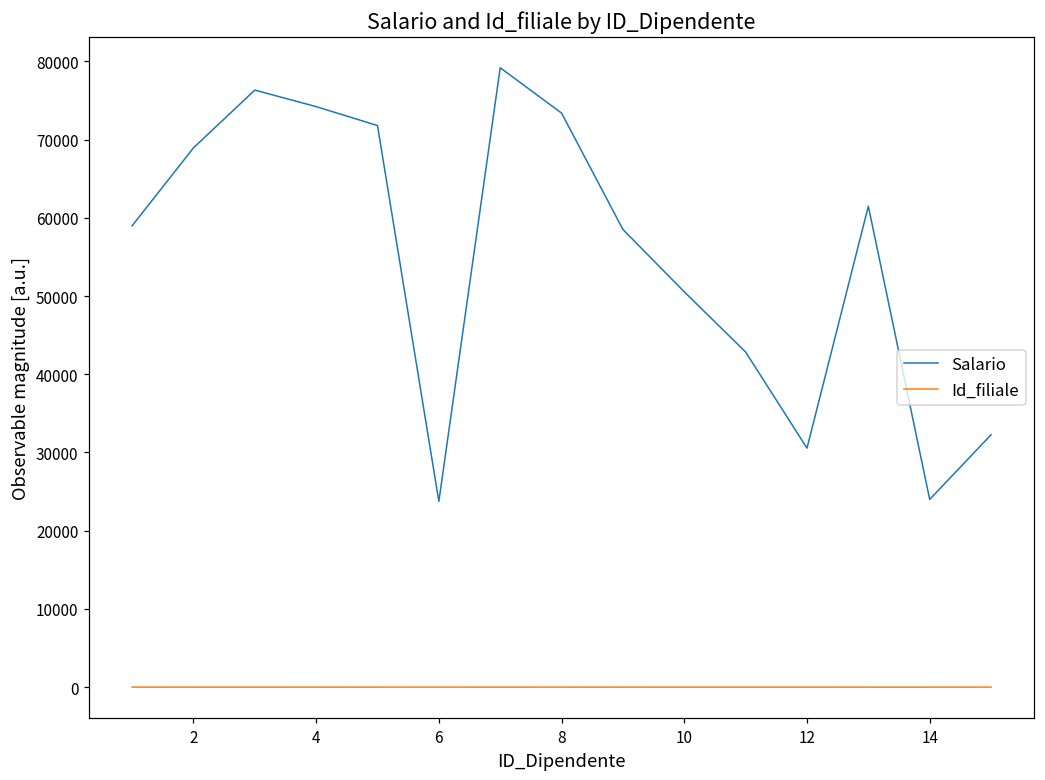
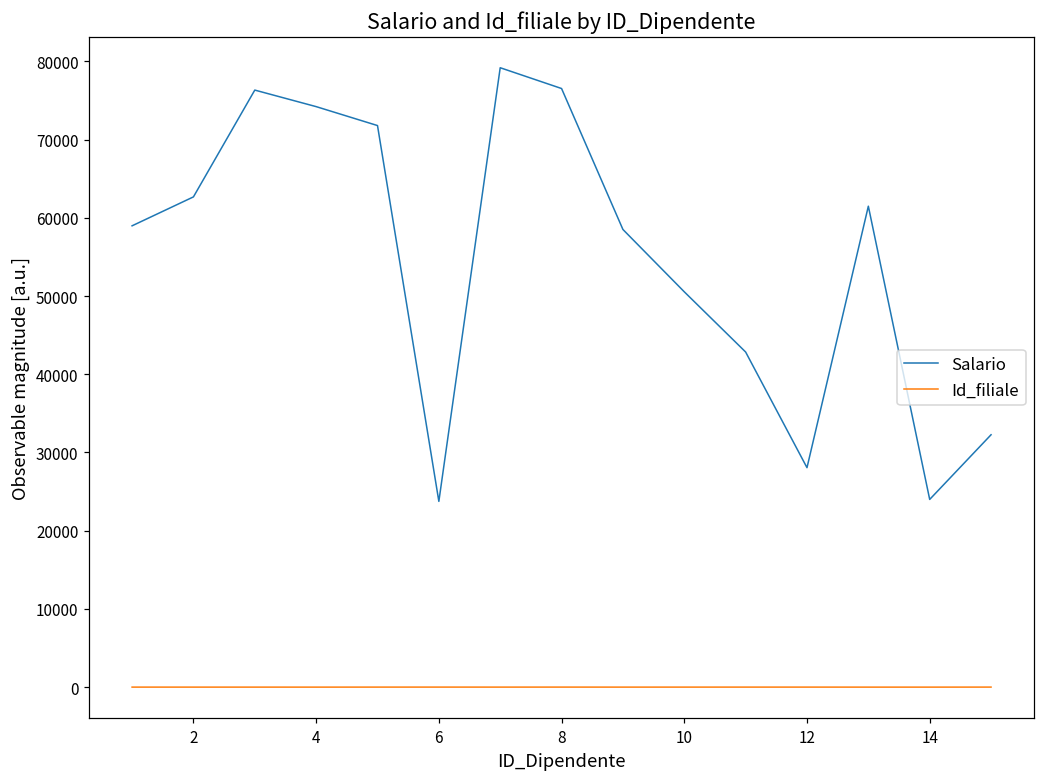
  {
    "Salario": {
-     "2": 69000,
+     "2": 63000,
      "4": 74000,
      "6": 24000,
-     "8": 73000,
+     "8": 77000,
      "10": 51000,
-     "12": 31000,
+     "12": 28000,
      "14": 24000
    },
    "Id_filiale": {
      "2": 0,
      "4": 0,
      "6": 0,
      "8": 0,
      "10": 0,
      "12": 0,
      "14": 0
    }
  }
